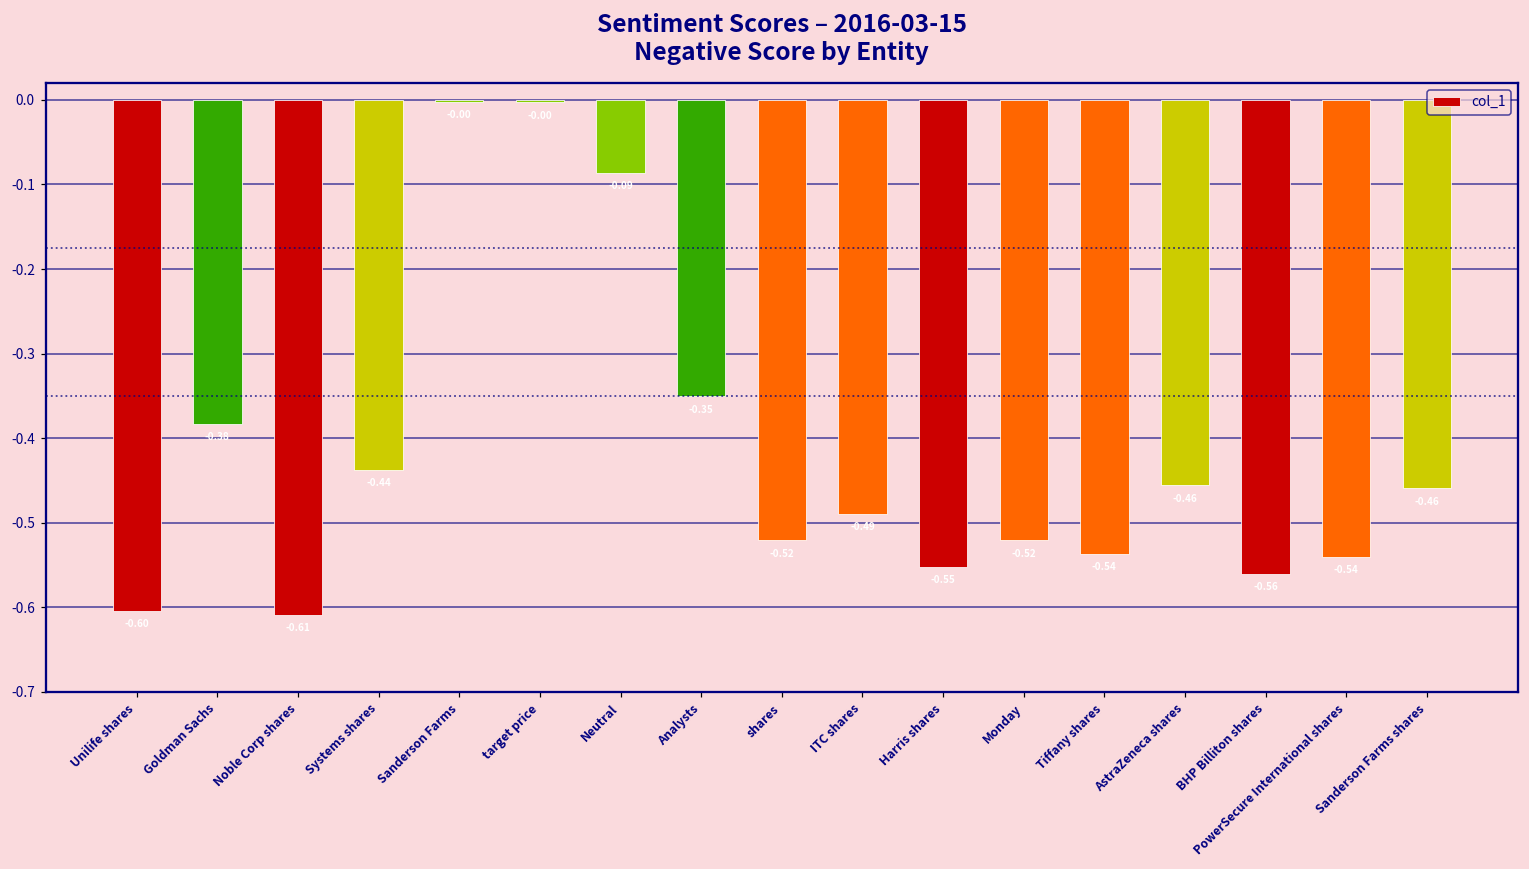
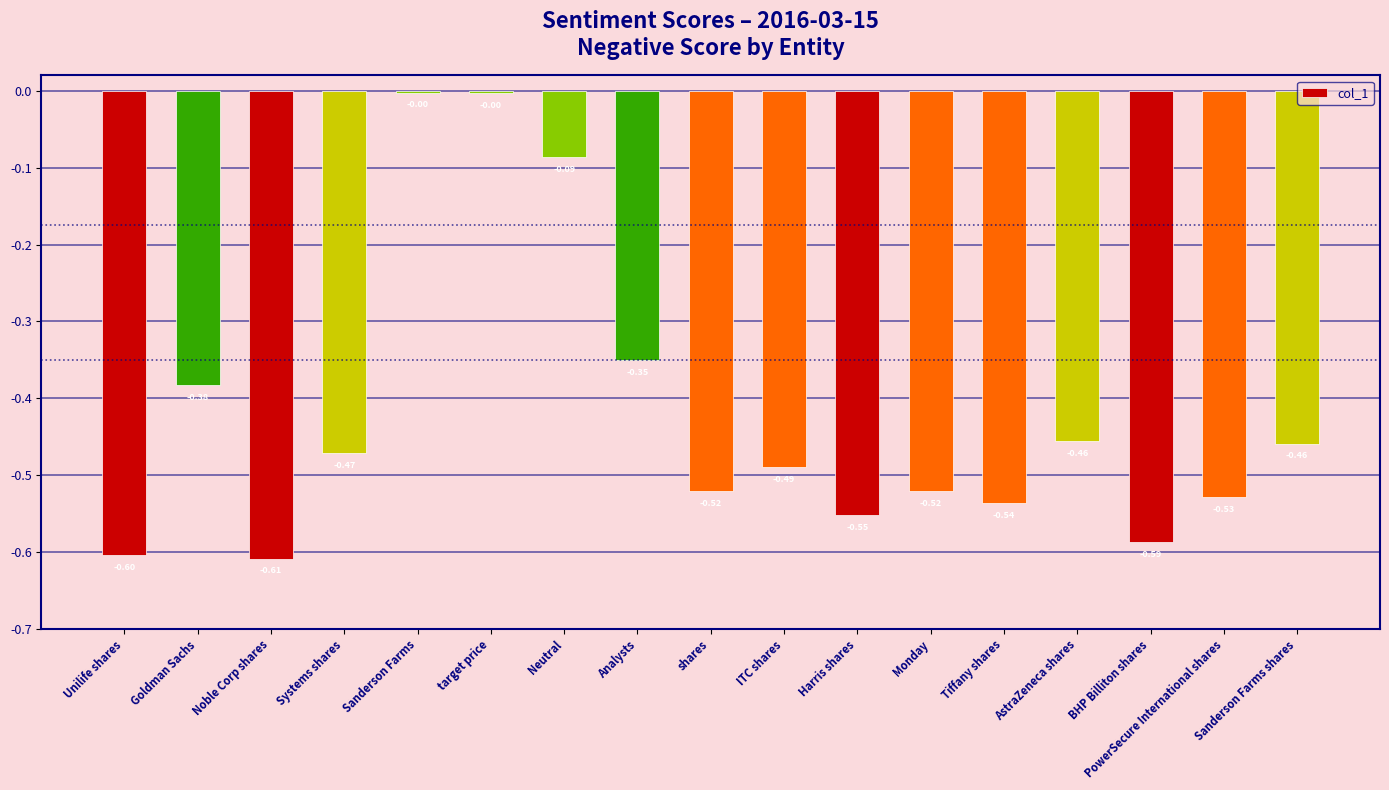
  {
    "Unilife shares": -0.60,
    "Goldman Sachs": -0.38,
    "Noble Corp shares": -0.61,
-   "Systems shares": -0.44,
+   "Systems shares": -0.47,
    "Neutral": -0.09,
    "Analysts": -0.35,
    "shares": -0.52,
    "ITC shares": -0.49,
    "Harris shares": -0.55,
    "Monday": -0.52,
    "Tiffany shares": -0.54,
    "AstraZeneca shares": -0.46,
-   "BHP Billiton shares": -0.56,
-   "PowerSecure International shares": -0.54,
+   "BHP Billiton shares": -0.59,
+   "PowerSecure International shares": -0.53,
    "Sanderson Farms shares": -0.46
  }
